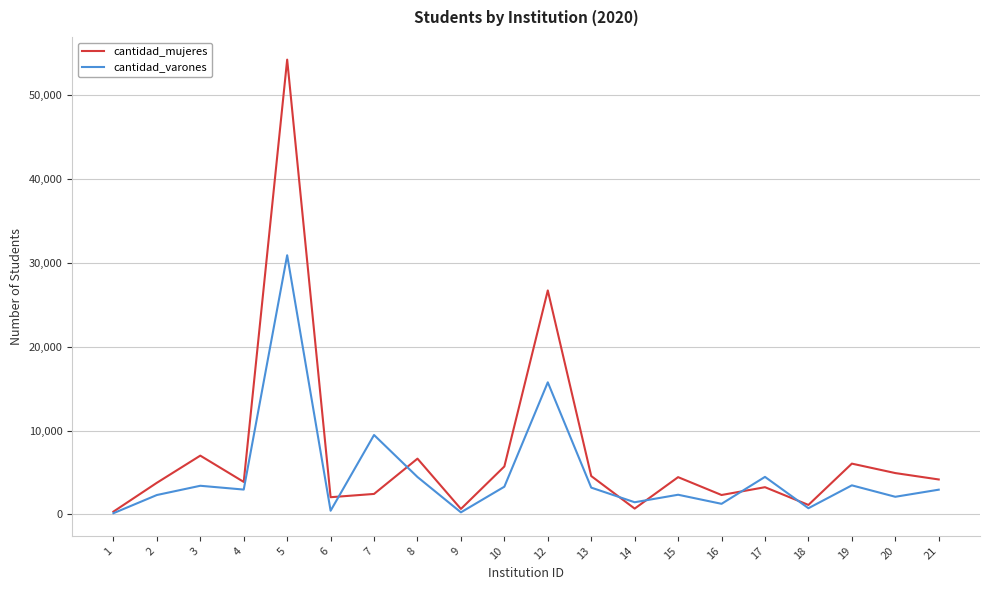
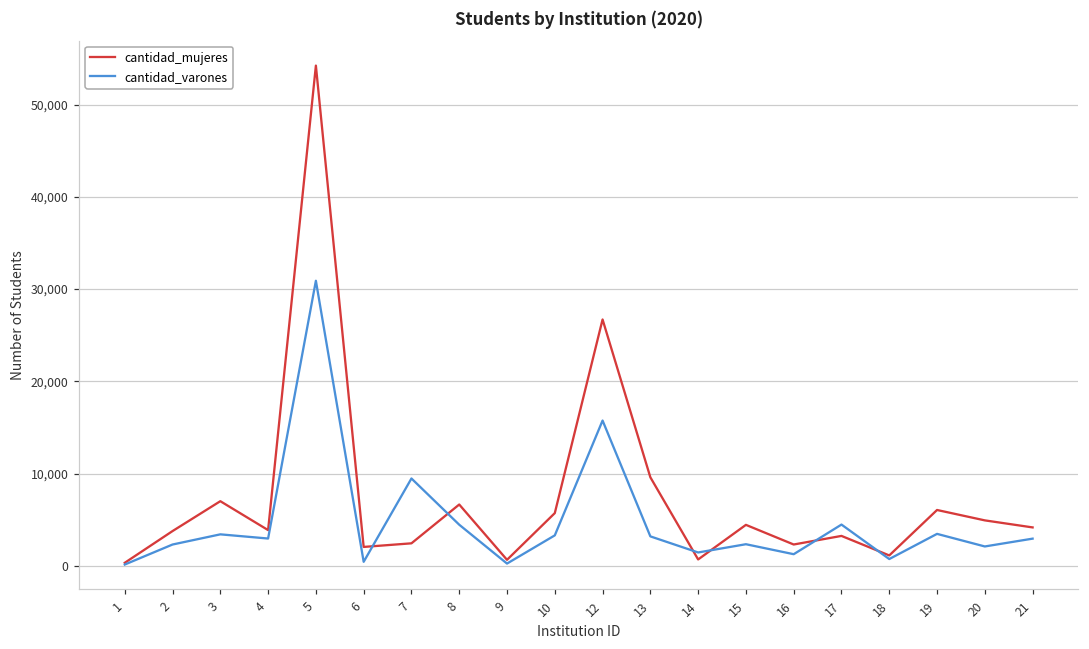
  {
    "cantidad_mujeres": {
      "2": "4,000",
      "3": "7,000",
      "4": "4,000",
      "5": "54,000",
      "6": "2,000",
      "7": "2,000",
      "8": "7,000",
      "9": "1,000",
      "10": "6,000",
      "12": "27,000",
-     "13": "5,000",
+     "13": "10,000",
      "14": "1,000",
      "15": "4,000",
      "16": "2,000",
      "17": "3,000",
      "18": "1,000",
      "19": "6,000",
      "20": "5,000",
      "21": "4,000"
    },
    "cantidad_varones": {
      "2": "2,000",
      "3": "3,000",
      "4": "3,000",
      "5": "31,000",
      "6": "0",
      "7": "9,000",
      "8": "4,000",
      "9": "0",
      "10": "3,000",
      "12": "16,000",
      "13": "3,000",
      "14": "1,000",
      "15": "2,000",
      "16": "1,000",
      "17": "4,000",
      "18": "1,000",
      "19": "3,000",
      "20": "2,000",
      "21": "3,000"
    }
  }
